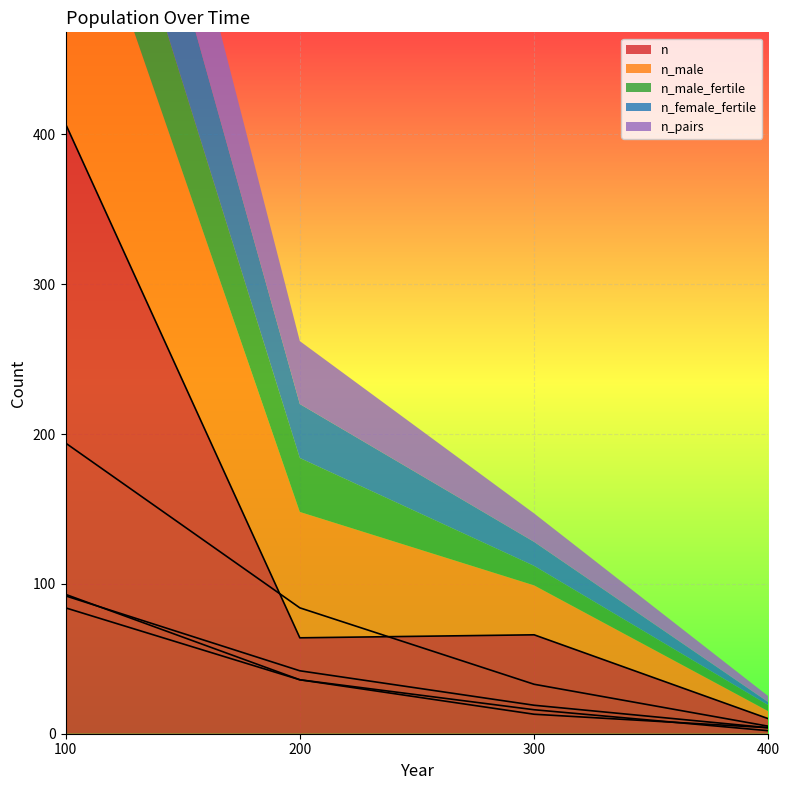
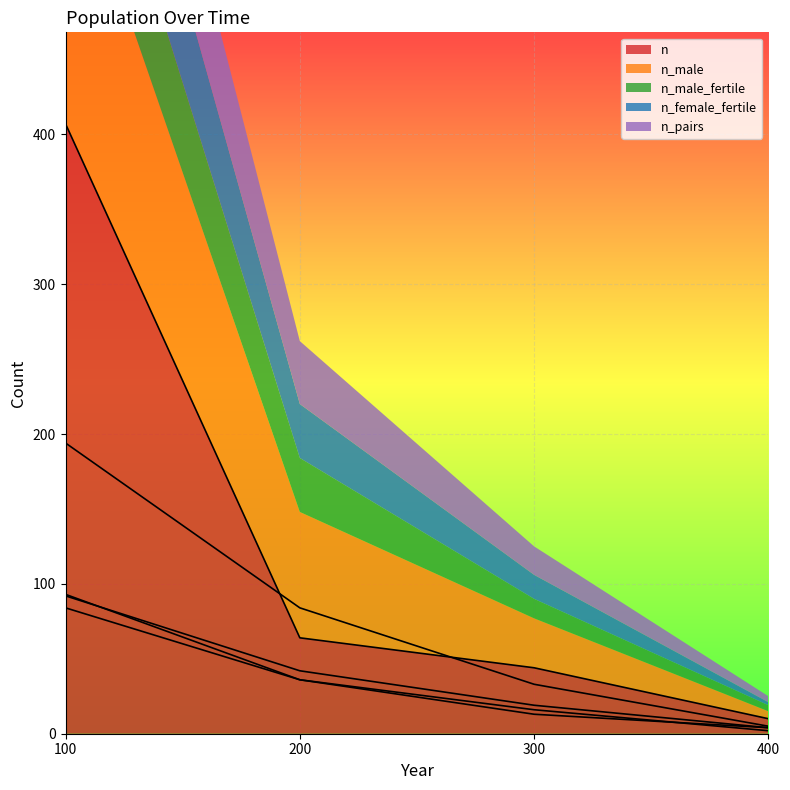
  {
    "n": {
      "100": 407,
      "200": 64,
-     "300": 66,
+     "300": 44,
      "400": 10
    },
    "n_male": {
      "200": 84,
      "300": 33,
      "400": 5
    },
    "n_male_fertile": {
      "200": 36,
      "300": 13,
      "400": 4
    },
    "n_female_fertile": {
      "200": 36,
      "300": 16,
      "400": 2
    },
    "n_pairs": {
      "200": 42,
      "300": 19,
      "400": 4
    }
  }
